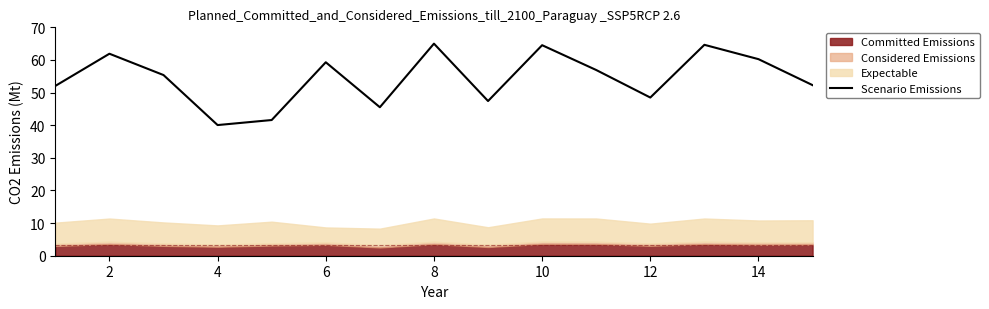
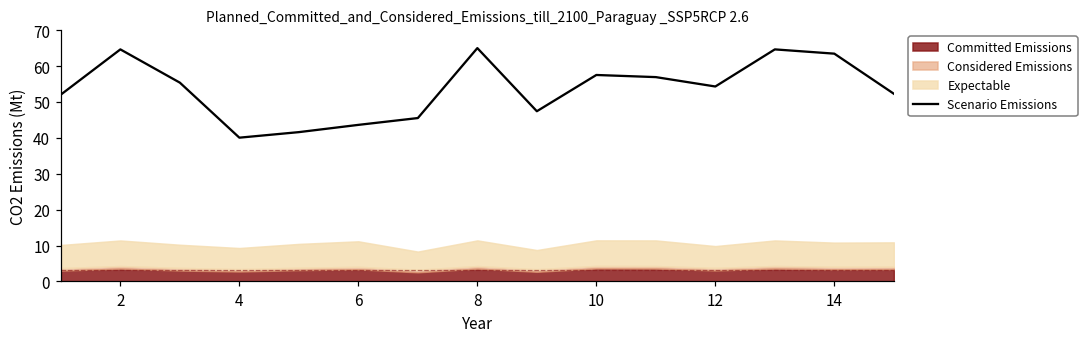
  {
    "Scenario Emissions": {
-     "2": 62,
+     "2": 65,
      "4": 40,
-     "6": 59,
+     "6": 44,
      "8": 65,
-     "10": 65,
-     "12": 48,
-     "14": 60
+     "10": 58,
+     "12": 54,
+     "14": 63
    },
    "Expectable": {
      "2": 7,
      "4": 6,
-     "6": 5,
+     "6": 7,
      "8": 7,
      "10": 7,
      "12": 6,
      "14": 7
    }
  }
